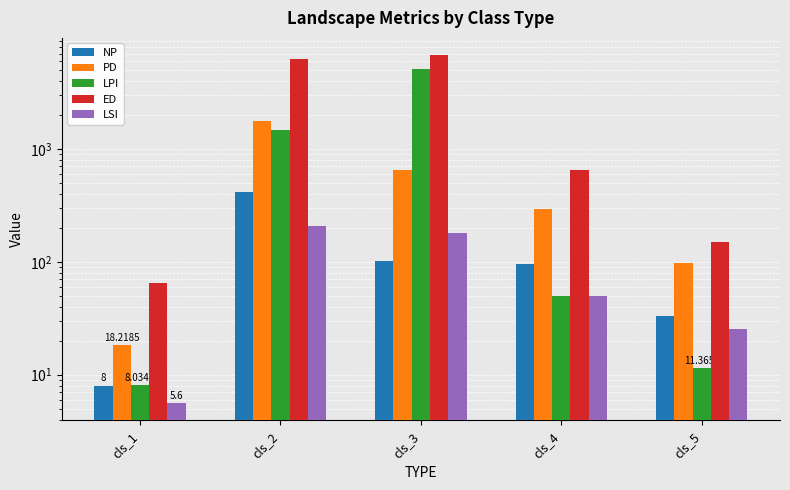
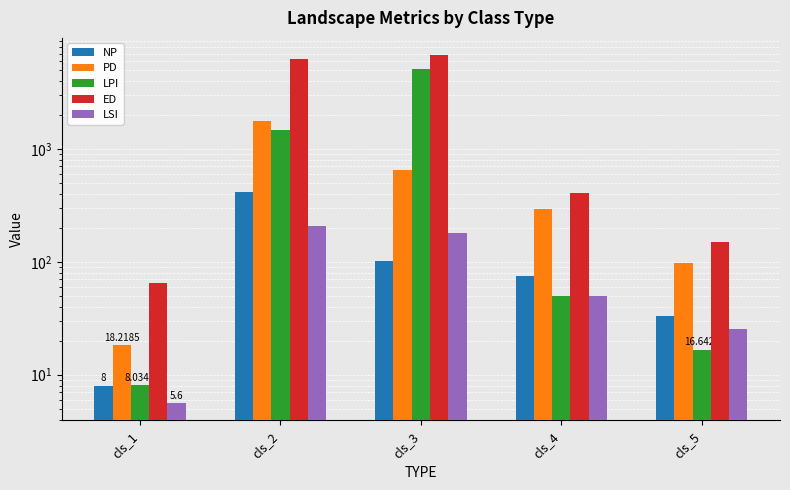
  {
    "NP": {
      "cls_2": 420,
      "cls_3": 100,
-     "cls_4": 100,
+     "cls_4": 80,
      "cls_5": 33
    },
    "PD": {
      "cls_1": 18.2185
    },
    "LPI": {
      "cls_1": 8.0345,
-     "cls_5": 11.3659
+     "cls_5": 16.6425
    },
    "ED": {
      "cls_1": 70,
      "cls_2": 6000,
      "cls_3": 7000,
-     "cls_4": 600,
+     "cls_4": 400,
      "cls_5": 150
    },
    "LSI": {
      "cls_1": 5.6
    }
  }
